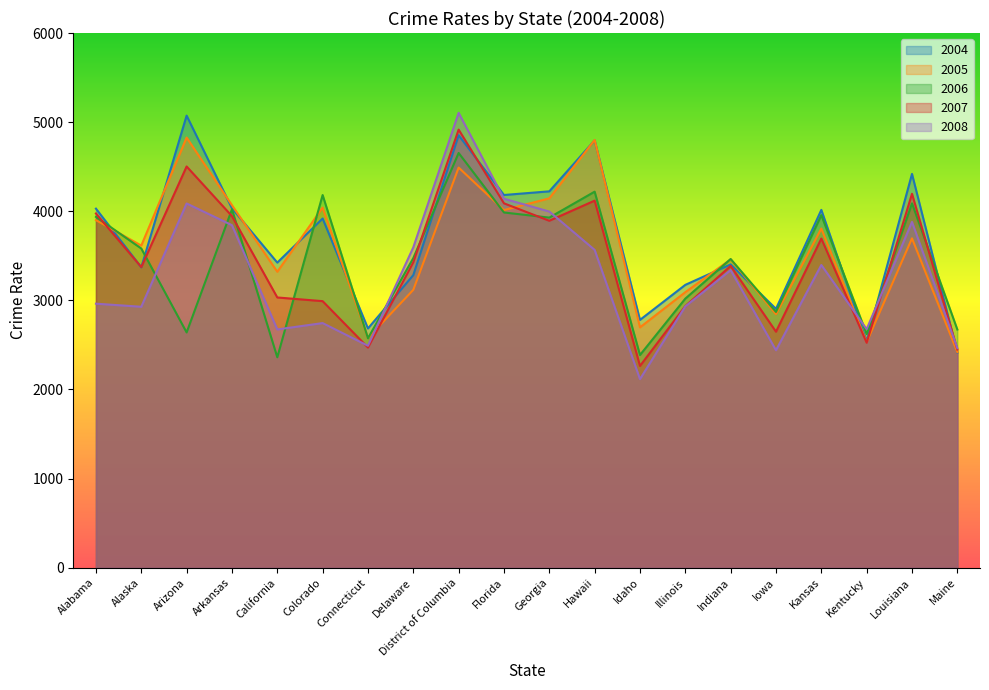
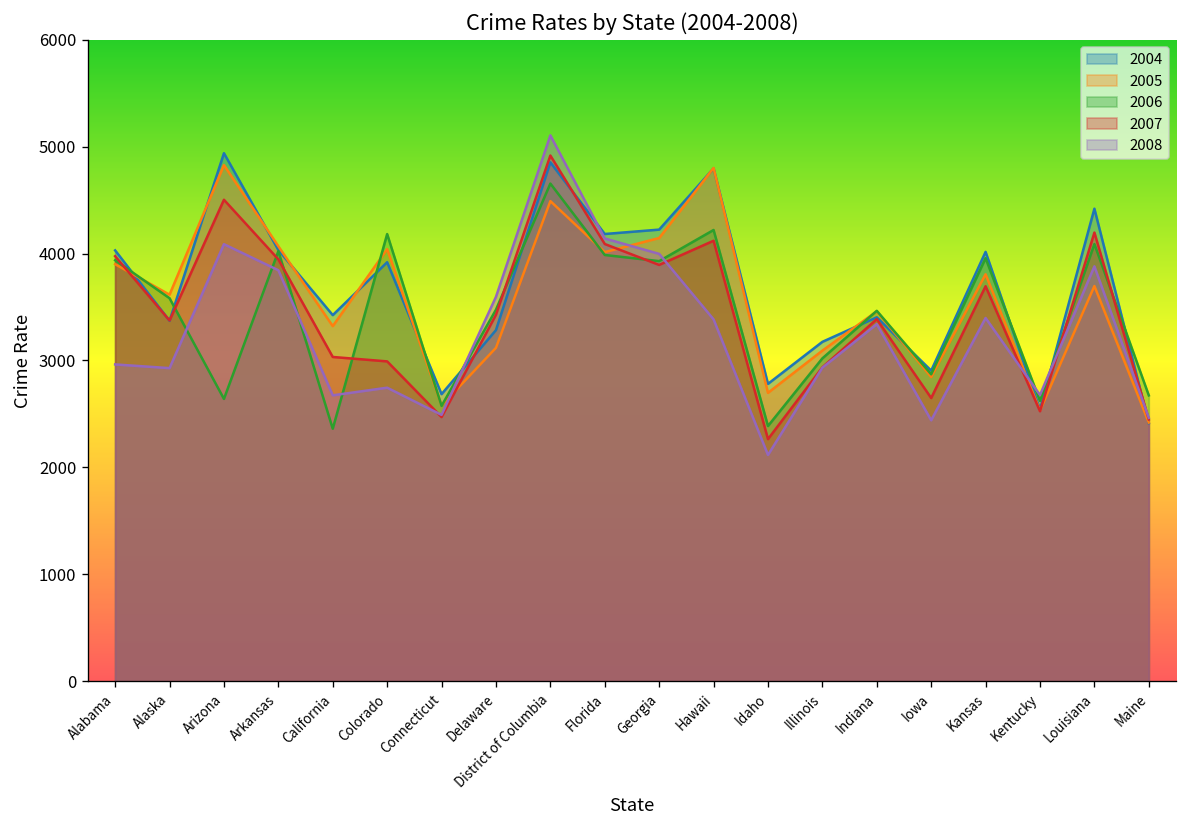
  {
    "2004": {
      "Alabama": 4000,
-     "Arizona": 5100,
+     "Arizona": 4900,
      "California": 3400,
      "Colorado": 3900,
      "Connecticut": 2700,
      "Delaware": 3300,
      "District of Columbia": 4900,
      "Florida": 4200,
      "Georgia": 4200,
      "Idaho": 2800,
      "Illinois": 3200,
      "Iowa": 2900,
      "Kansas": 4000,
      "Louisiana": 4400
    },
    "2006": {
      "Alabama": 3900,
      "Alaska": 3600,
      "Arizona": 2600,
      "California": 2400,
      "Colorado": 4200,
      "Delaware": 3500,
      "District of Columbia": 4700,
      "Georgia": 3900,
      "Hawaii": 4200,
      "Idaho": 2400,
      "Illinois": 3000,
      "Kansas": 4000,
      "Kentucky": 2600,
      "Louisiana": 4100,
      "Maine": 2700
    },
    "2008": {
      "Alabama": 3000,
      "Alaska": 2900,
      "Arizona": 4100,
      "Arkansas": 3800,
      "California": 2700,
      "Colorado": 2700,
      "Delaware": 3600,
      "District of Columbia": 5100,
      "Florida": 4100,
      "Georgia": 4000,
-     "Hawaii": 3600,
+     "Hawaii": 3400,
      "Idaho": 2100,
      "Indiana": 3300,
      "Iowa": 2400,
      "Kansas": 3400,
      "Kentucky": 2700,
      "Louisiana": 3900
    }
  }
